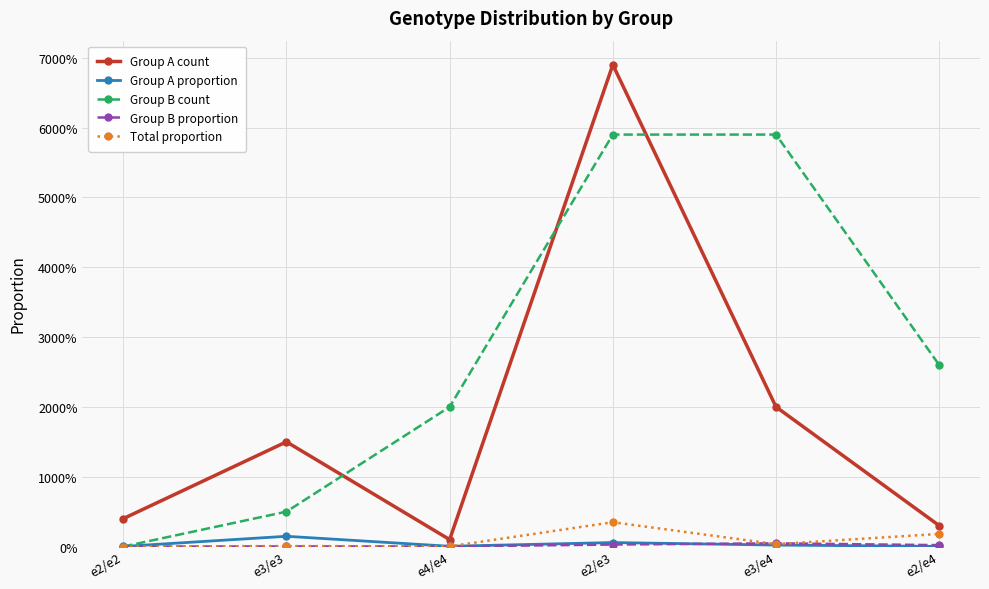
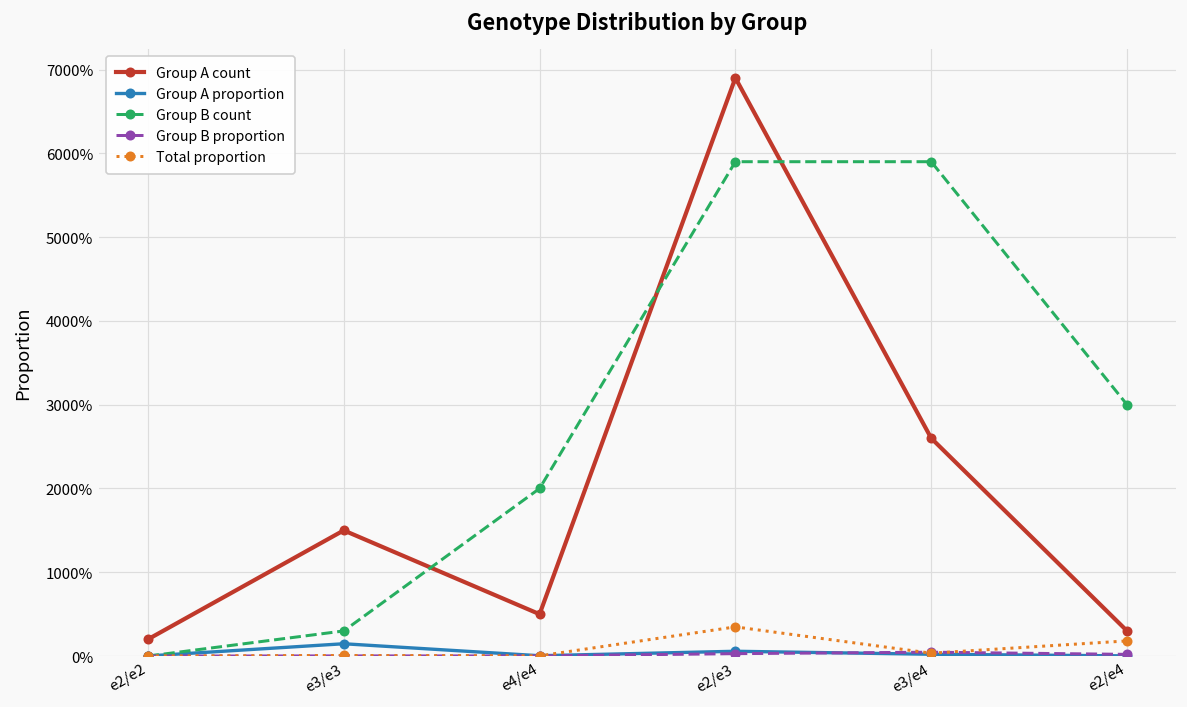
  {
    "Group A count": {
-     "e2/e2": "400%",
+     "e2/e2": "200%",
      "e3/e3": "1500%",
-     "e4/e4": "100%",
+     "e4/e4": "500%",
      "e2/e3": "6900%",
-     "e3/e4": "2000%",
+     "e3/e4": "2600%",
      "e2/e4": "300%"
    },
    "Group A proportion": {
      "e3/e3": "100%"
    },
    "Group B count": {
-     "e3/e3": "500%",
+     "e3/e3": "300%",
      "e4/e4": "2000%",
      "e2/e3": "5900%",
      "e3/e4": "5900%",
-     "e2/e4": "2600%"
+     "e2/e4": "3000%"
    },
    "Total proportion": {
      "e2/e3": "300%",
      "e2/e4": "200%"
    }
  }
